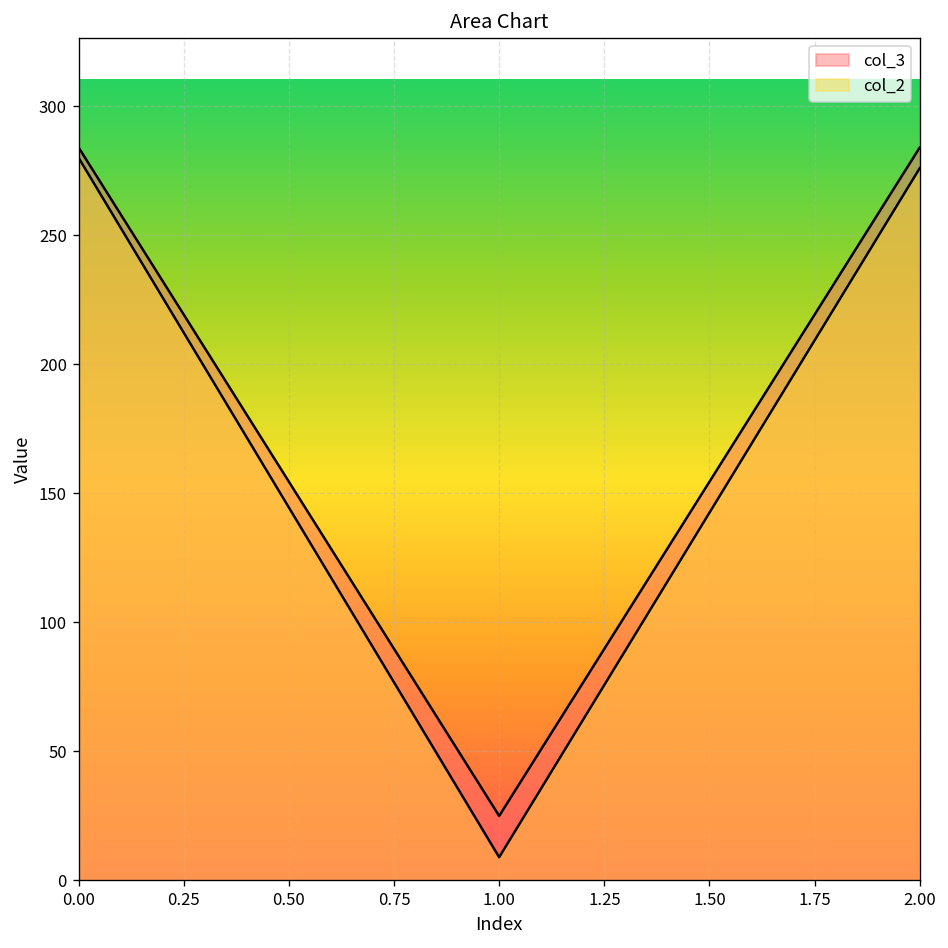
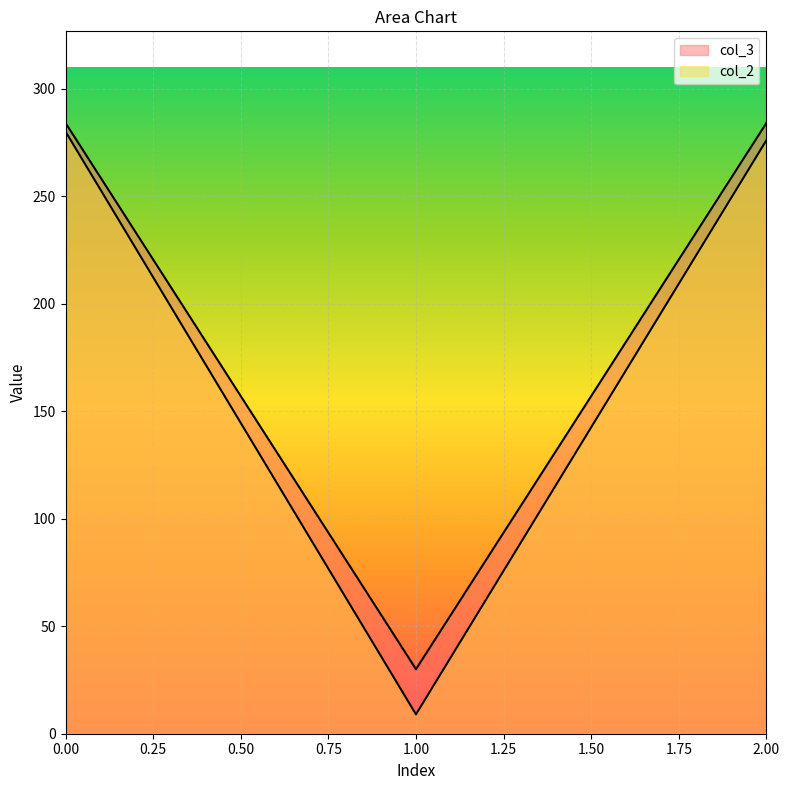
  {
    "col_3": {
      "0.00": 284,
-     "1.00": 25,
+     "1.00": 30,
      "2.00": 284
    },
    "col_2": {
      "0.00": 280,
      "1.00": 9,
      "2.00": 276
    }
  }
